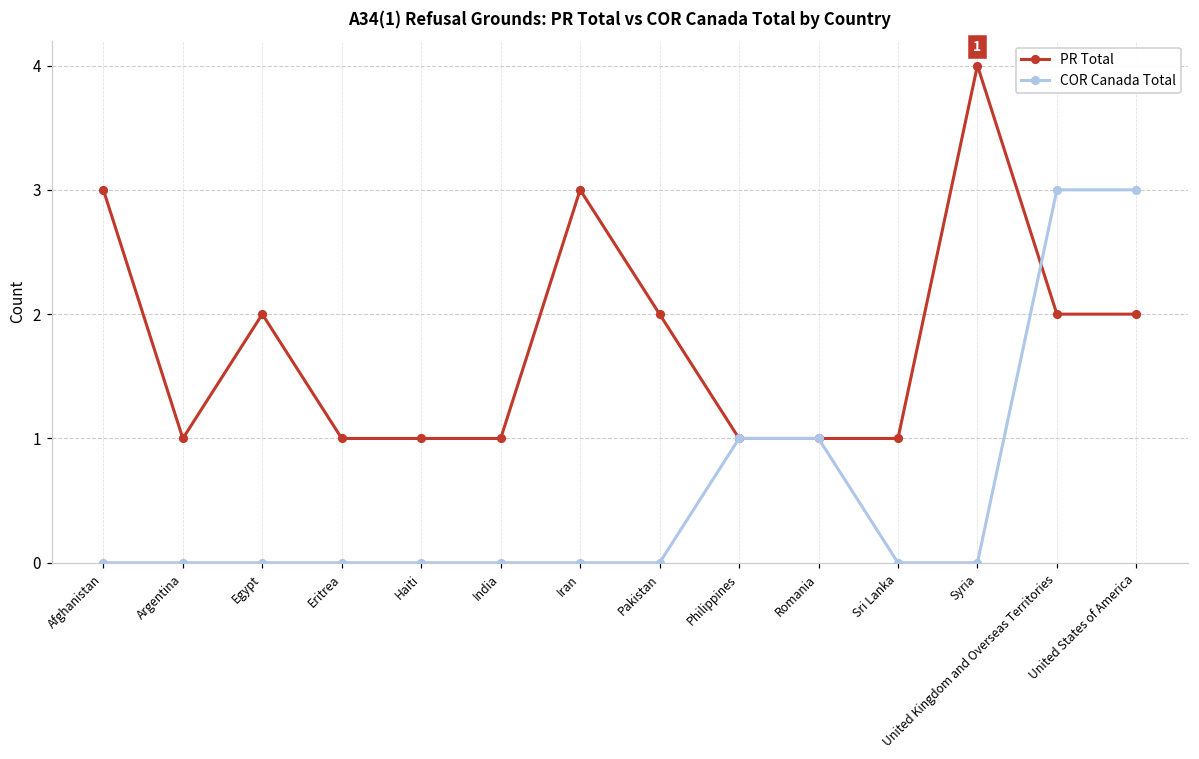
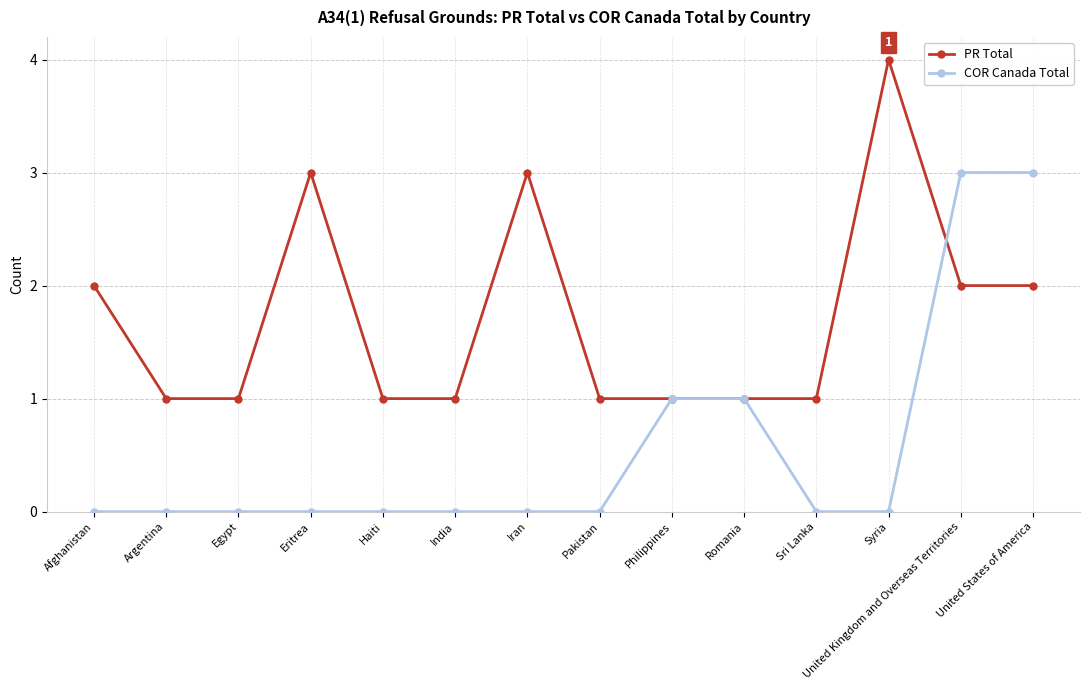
  {
    "PR Total": {
-     "Afghanistan": 3,
+     "Afghanistan": 2,
      "Argentina": 1,
-     "Egypt": 2,
-     "Eritrea": 1,
+     "Egypt": 1,
+     "Eritrea": 3,
      "Haiti": 1,
      "India": 1,
      "Iran": 3,
-     "Pakistan": 2,
+     "Pakistan": 1,
      "Sri Lanka": 1,
      "United Kingdom and Overseas Territories": 2,
      "United States of America": 2
    },
    "COR Canada Total": {
      "Afghanistan": 0,
      "Argentina": 0,
      "Egypt": 0,
      "Eritrea": 0,
      "Haiti": 0,
      "India": 0,
      "Iran": 0,
      "Pakistan": 0,
      "Sri Lanka": 0,
      "Syria": 0,
      "United Kingdom and Overseas Territories": 3,
      "United States of America": 3
    }
  }
